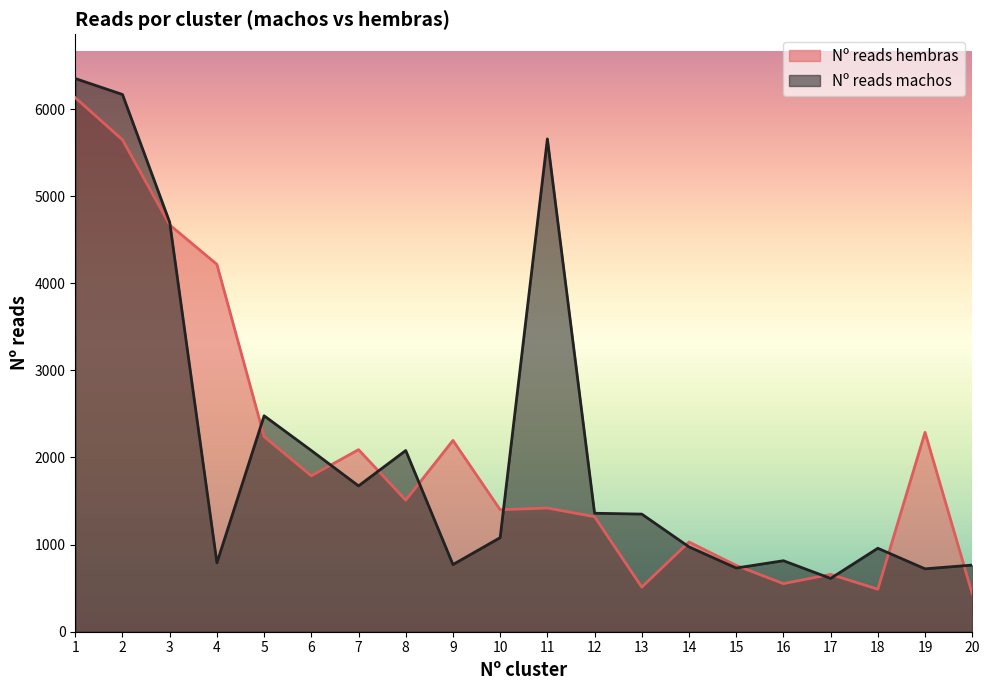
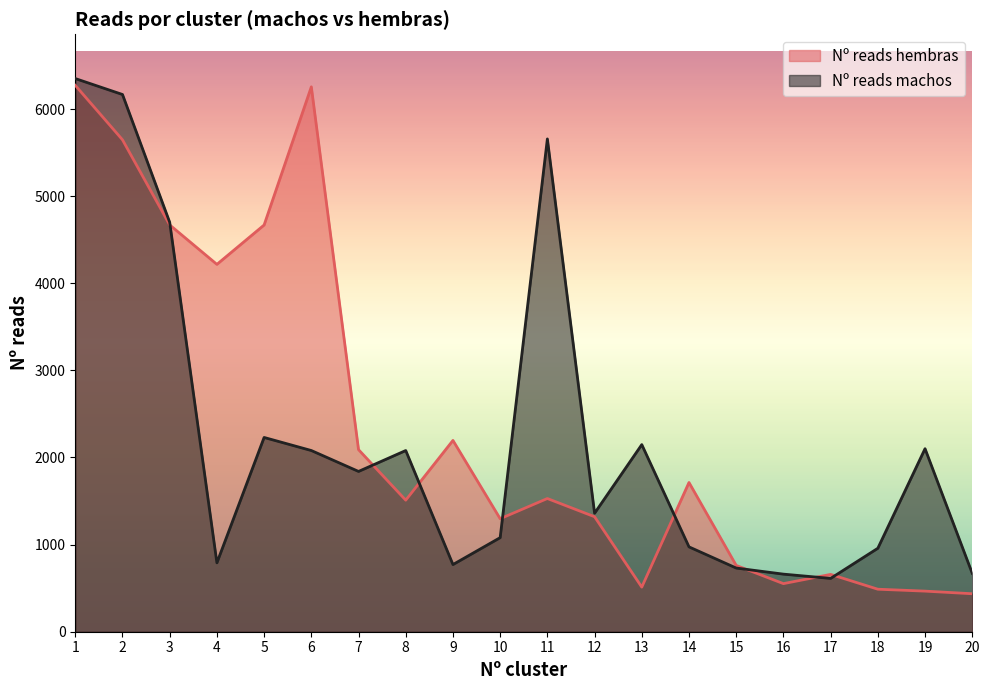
  {
    "Nº reads hembras": {
-     "1": 6100,
+     "1": 6300,
      "2": 5600,
      "3": 4700,
      "4": 4200,
-     "5": 2200,
-     "6": 1800,
+     "5": 4700,
+     "6": 6300,
      "7": 2100,
      "8": 1500,
      "9": 2200,
-     "10": 1400,
-     "11": 1400,
+     "10": 1300,
+     "11": 1500,
      "12": 1300,
      "13": 500,
-     "14": 1000,
+     "14": 1700,
      "15": 800,
      "16": 600,
      "17": 700,
      "18": 500,
-     "19": 2300,
+     "19": 500,
      "20": 400
    },
    "Nº reads machos": {
      "1": 6400,
      "2": 6200,
      "3": 4700,
      "4": 800,
-     "5": 2500,
+     "5": 2200,
      "6": 2100,
-     "7": 1700,
+     "7": 1800,
      "8": 2100,
      "9": 800,
      "10": 1100,
      "11": 5700,
      "12": 1400,
-     "13": 1400,
+     "13": 2100,
      "14": 1000,
      "15": 700,
-     "16": 800,
+     "16": 700,
      "17": 600,
      "18": 1000,
-     "19": 700,
-     "20": 800
+     "19": 2100,
+     "20": 700
    }
  }
